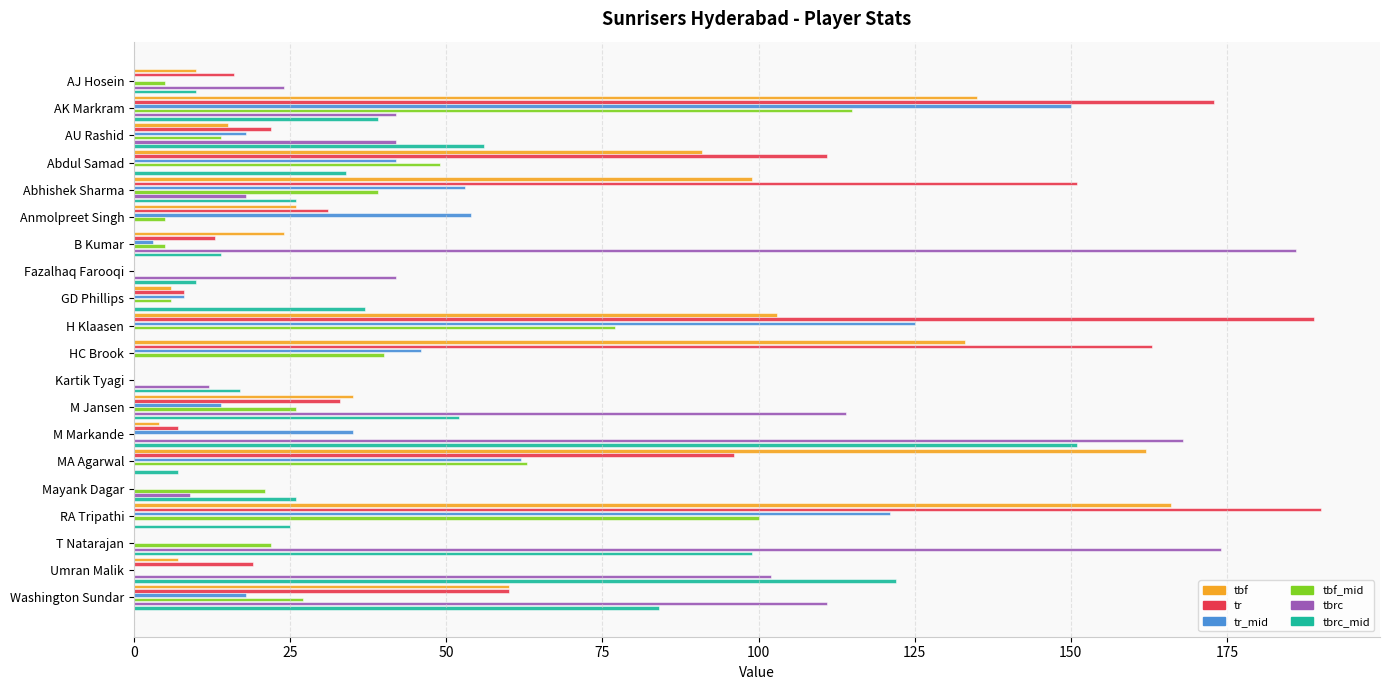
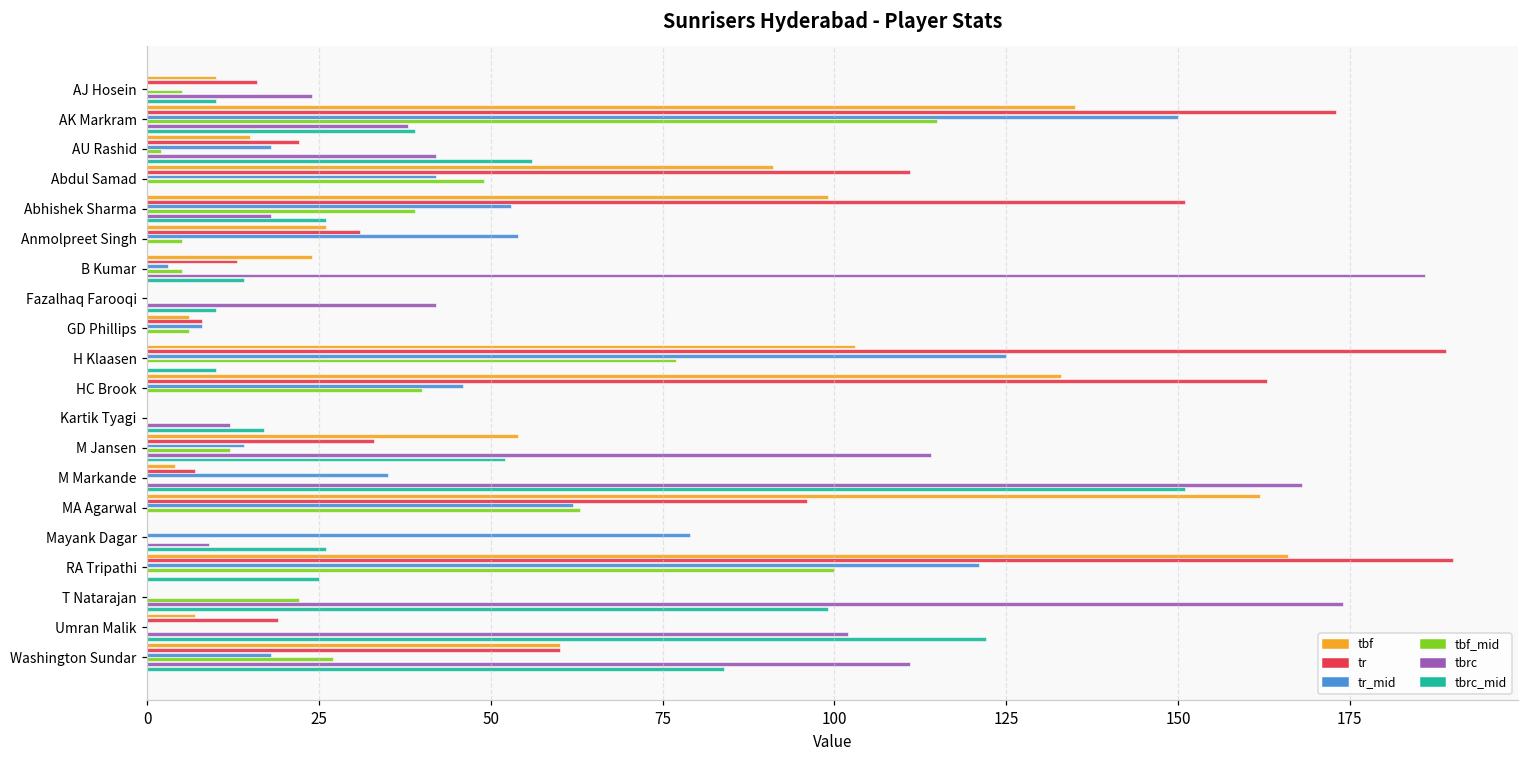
  {
    "tbf": {
      "AJ Hosein": 10,
      "AK Markram": 135,
      "AU Rashid": 15,
      "Abdul Samad": 91,
      "Abhishek Sharma": 99,
      "Anmolpreet Singh": 26,
      "B Kumar": 24,
      "Fazalhaq Farooqi": 0,
      "GD Phillips": 6,
      "H Klaasen": 103,
      "HC Brook": 133,
      "Kartik Tyagi": 0,
-     "M Jansen": 35,
+     "M Jansen": 54,
      "M Markande": 4,
      "MA Agarwal": 162,
      "Mayank Dagar": 0,
      "RA Tripathi": 166,
      "T Natarajan": 0,
      "Umran Malik": 7,
      "Washington Sundar": 60
    },
    "tr": {
      "AJ Hosein": 16,
      "AK Markram": 173,
      "AU Rashid": 22,
      "Abdul Samad": 111,
      "Abhishek Sharma": 151,
      "Anmolpreet Singh": 31,
      "B Kumar": 13,
      "Fazalhaq Farooqi": 0,
      "GD Phillips": 8,
      "H Klaasen": 189,
      "HC Brook": 163,
      "Kartik Tyagi": 0,
      "M Jansen": 33,
      "M Markande": 7,
      "MA Agarwal": 96,
      "Mayank Dagar": 0,
      "RA Tripathi": 190,
      "T Natarajan": 0,
      "Umran Malik": 19,
      "Washington Sundar": 60
    },
    "tr_mid": {
      "AJ Hosein": 0,
      "AK Markram": 150,
      "AU Rashid": 18,
      "Abdul Samad": 42,
      "Abhishek Sharma": 53,
      "Anmolpreet Singh": 54,
      "B Kumar": 3,
      "Fazalhaq Farooqi": 0,
      "GD Phillips": 8,
      "H Klaasen": 125,
      "HC Brook": 46,
      "Kartik Tyagi": 0,
      "M Jansen": 14,
      "M Markande": 35,
      "MA Agarwal": 62,
-     "Mayank Dagar": 0,
+     "Mayank Dagar": 79,
      "RA Tripathi": 121,
      "T Natarajan": 0,
      "Umran Malik": 0,
      "Washington Sundar": 18
    },
    "tbf_mid": {
      "AJ Hosein": 5,
      "AK Markram": 115,
-     "AU Rashid": 14,
+     "AU Rashid": 2,
      "Abdul Samad": 49,
      "Abhishek Sharma": 39,
      "Anmolpreet Singh": 5,
      "B Kumar": 5,
      "Fazalhaq Farooqi": 0,
      "GD Phillips": 6,
      "H Klaasen": 77,
      "HC Brook": 40,
      "Kartik Tyagi": 0,
-     "M Jansen": 26,
+     "M Jansen": 12,
      "M Markande": 0,
      "MA Agarwal": 63,
-     "Mayank Dagar": 21,
+     "Mayank Dagar": 0,
      "RA Tripathi": 100,
      "T Natarajan": 22,
      "Umran Malik": 0,
      "Washington Sundar": 27
    },
    "tbrc": {
      "AJ Hosein": 24,
-     "AK Markram": 42,
+     "AK Markram": 38,
      "AU Rashid": 42,
      "Abdul Samad": 0,
      "Abhishek Sharma": 18,
      "Anmolpreet Singh": 0,
      "B Kumar": 186,
      "Fazalhaq Farooqi": 42,
      "GD Phillips": 0,
      "H Klaasen": 0,
      "HC Brook": 0,
      "Kartik Tyagi": 12,
      "M Jansen": 114,
      "M Markande": 168,
      "MA Agarwal": 0,
      "Mayank Dagar": 9,
      "RA Tripathi": 0,
      "T Natarajan": 174,
      "Umran Malik": 102,
      "Washington Sundar": 111
    },
    "tbrc_mid": {
      "AJ Hosein": 10,
      "AK Markram": 39,
      "AU Rashid": 56,
-     "Abdul Samad": 34,
+     "Abdul Samad": 0,
      "Abhishek Sharma": 26,
      "Anmolpreet Singh": 0,
      "B Kumar": 14,
      "Fazalhaq Farooqi": 10,
-     "GD Phillips": 37,
-     "H Klaasen": 0,
+     "GD Phillips": 0,
+     "H Klaasen": 10,
      "HC Brook": 0,
      "Kartik Tyagi": 17,
      "M Jansen": 52,
      "M Markande": 151,
-     "MA Agarwal": 7,
+     "MA Agarwal": 0,
      "Mayank Dagar": 26,
      "RA Tripathi": 25,
      "T Natarajan": 99,
      "Umran Malik": 122,
      "Washington Sundar": 84
    }
  }
